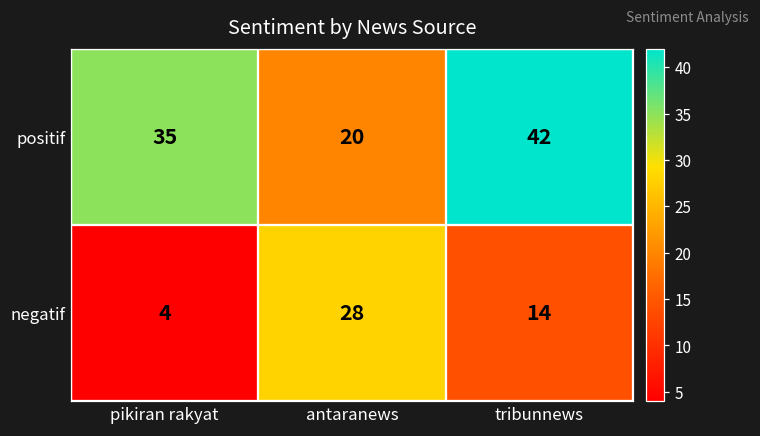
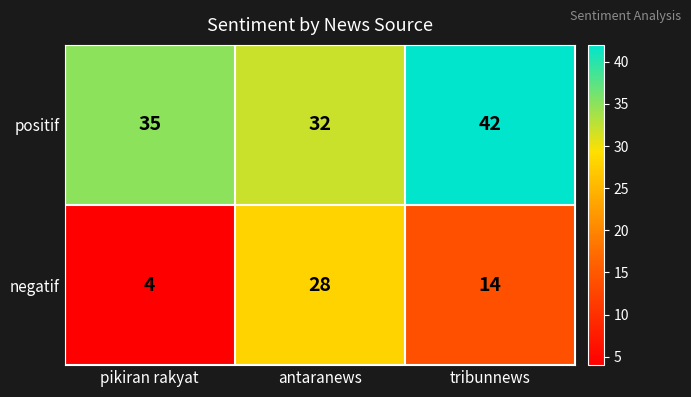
  {
    "positif": {
      "pikiran rakyat": 35,
-     "antaranews": 20,
+     "antaranews": 32,
      "tribunnews": 42
    },
    "negatif": {
      "pikiran rakyat": 4,
      "antaranews": 28,
      "tribunnews": 14
    }
  }
